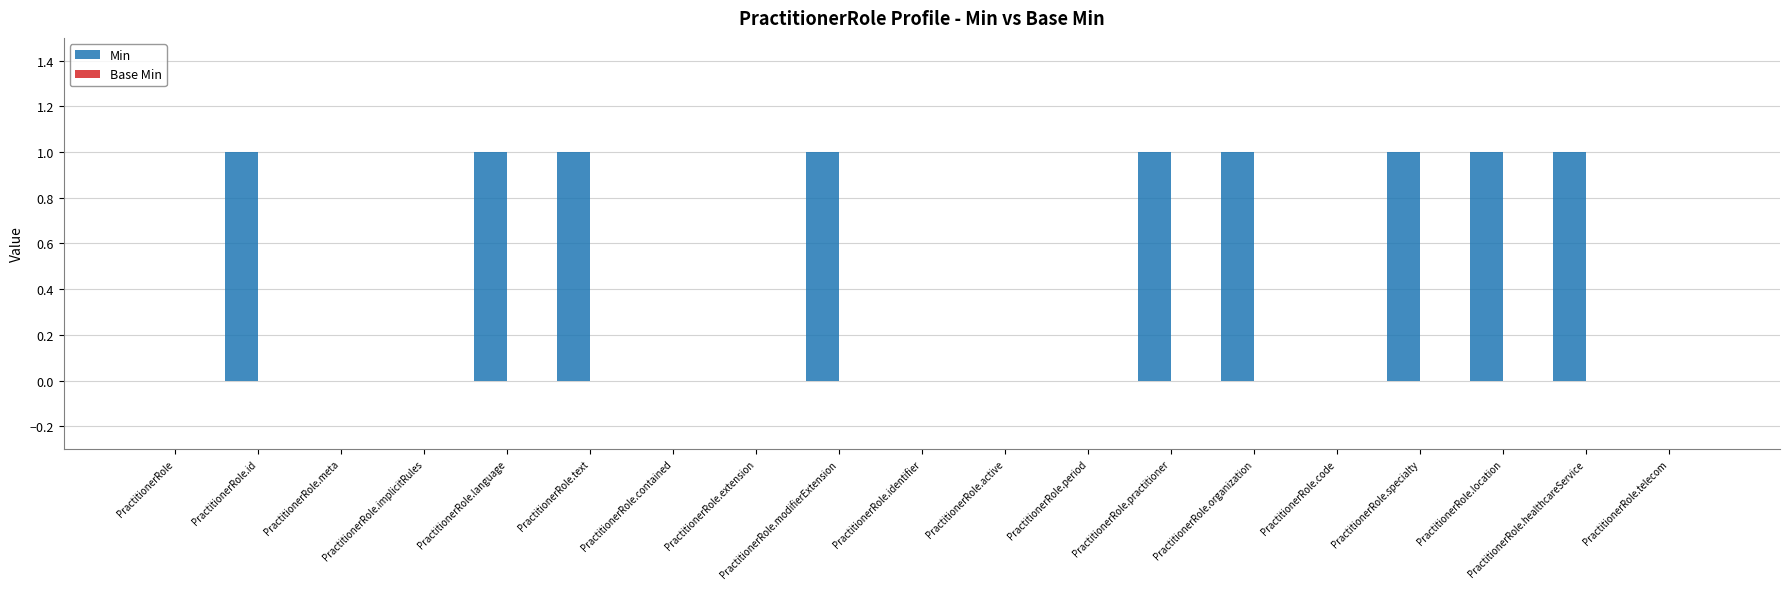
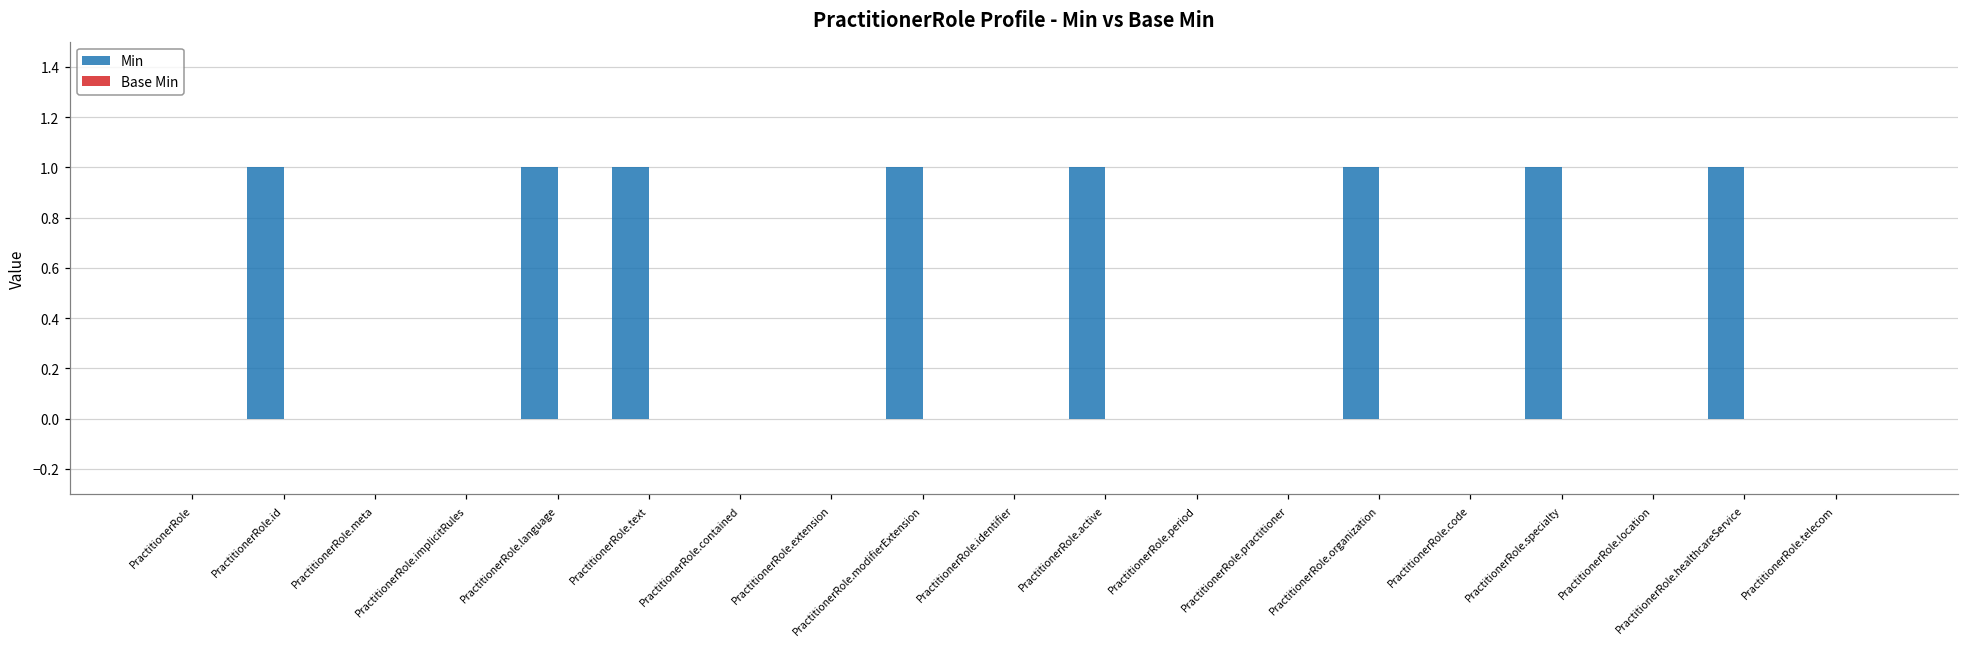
  {
    "Min": {
      "PractitionerRole": 0,
      "PractitionerRole.id": 1,
      "PractitionerRole.meta": 0,
      "PractitionerRole.implicitRules": 0,
      "PractitionerRole.language": 1,
      "PractitionerRole.text": 1,
      "PractitionerRole.contained": 0,
      "PractitionerRole.extension": 0,
      "PractitionerRole.modifierExtension": 1,
      "PractitionerRole.identifier": 0,
-     "PractitionerRole.active": 0,
+     "PractitionerRole.active": 1,
      "PractitionerRole.period": 0,
-     "PractitionerRole.practitioner": 1,
+     "PractitionerRole.practitioner": 0,
      "PractitionerRole.organization": 1,
      "PractitionerRole.code": 0,
      "PractitionerRole.specialty": 1,
-     "PractitionerRole.location": 1,
+     "PractitionerRole.location": 0,
      "PractitionerRole.healthcareService": 1,
      "PractitionerRole.telecom": 0
    },
    "Base Min": {
      "PractitionerRole": 0,
      "PractitionerRole.id": 0,
      "PractitionerRole.meta": 0,
      "PractitionerRole.implicitRules": 0,
      "PractitionerRole.language": 0,
      "PractitionerRole.text": 0,
      "PractitionerRole.contained": 0,
      "PractitionerRole.extension": 0,
      "PractitionerRole.modifierExtension": 0,
      "PractitionerRole.identifier": 0,
      "PractitionerRole.active": 0,
      "PractitionerRole.period": 0,
      "PractitionerRole.practitioner": 0,
      "PractitionerRole.organization": 0,
      "PractitionerRole.code": 0,
      "PractitionerRole.specialty": 0,
      "PractitionerRole.location": 0,
      "PractitionerRole.healthcareService": 0,
      "PractitionerRole.telecom": 0
    }
  }
